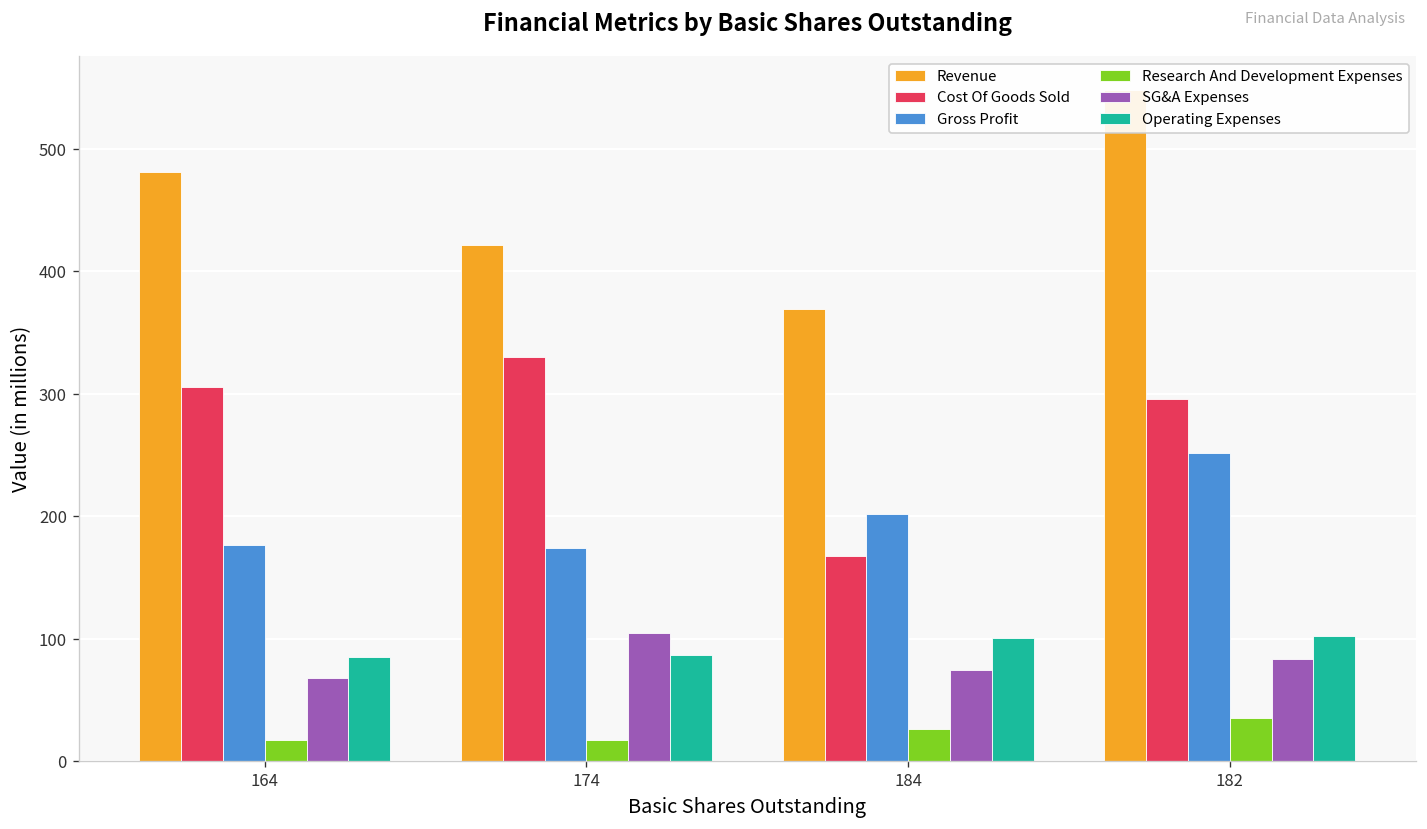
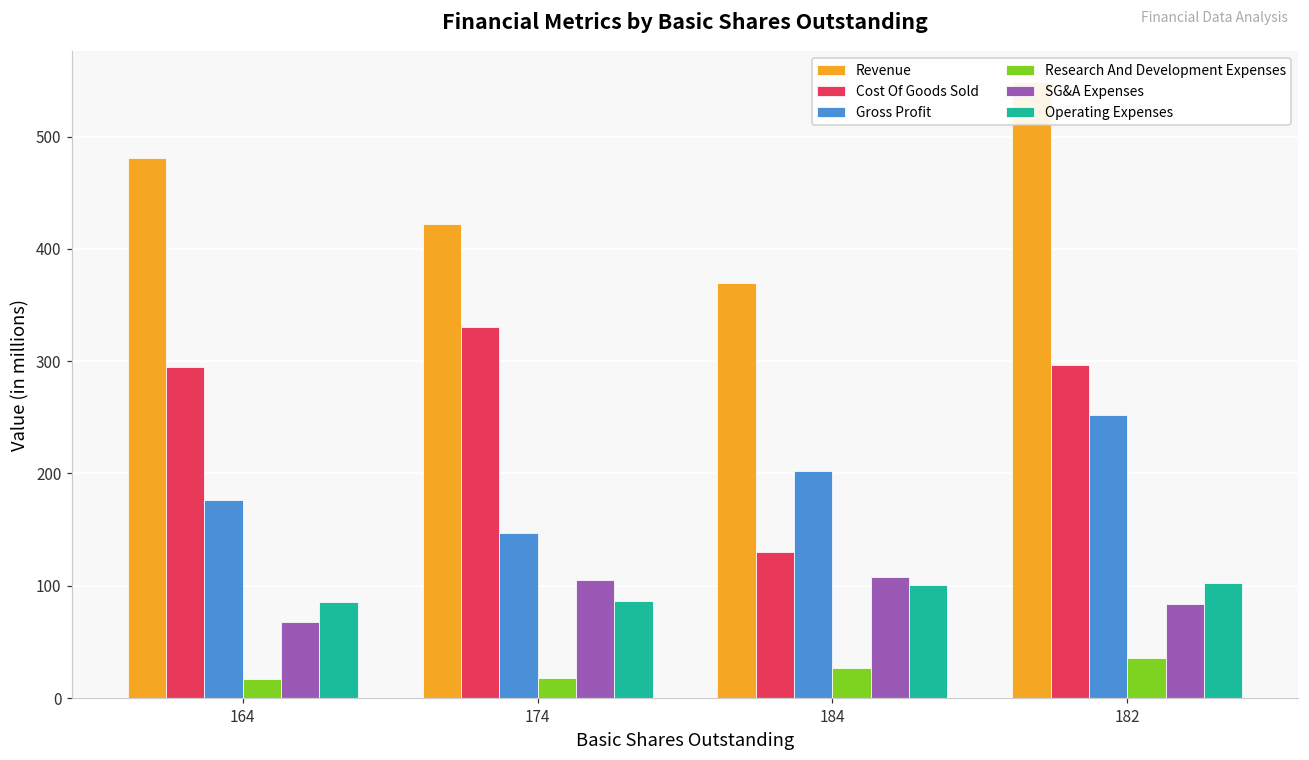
  {
    "Revenue": {
      "164": 481,
      "174": 422,
      "184": 370
    },
    "Cost Of Goods Sold": {
-     "164": 306,
+     "164": 295,
      "174": 331,
-     "184": 167,
+     "184": 130,
      "182": 296
    },
    "Gross Profit": {
      "164": 177,
-     "174": 174,
+     "174": 147,
      "184": 202,
      "182": 252
    },
    "Research And Development Expenses": {
      "164": 17,
      "174": 18,
      "184": 27,
      "182": 35
    },
    "SG&A Expenses": {
      "164": 68,
      "174": 105,
-     "184": 74,
+     "184": 108,
      "182": 84
    },
    "Operating Expenses": {
      "164": 85,
      "174": 87,
      "184": 101,
      "182": 102
    }
  }
